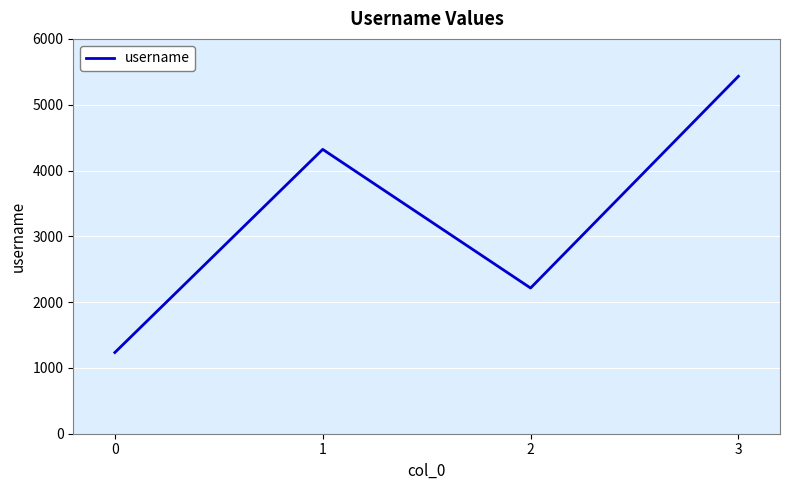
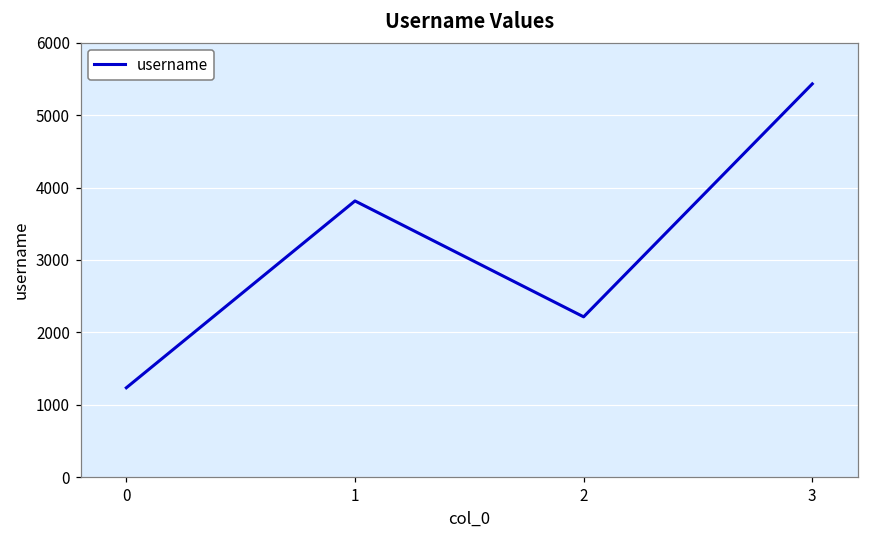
  {
    "0": 1200,
-   "1": 4300,
+   "1": 3800,
    "2": 2200,
    "3": 5400
  }
